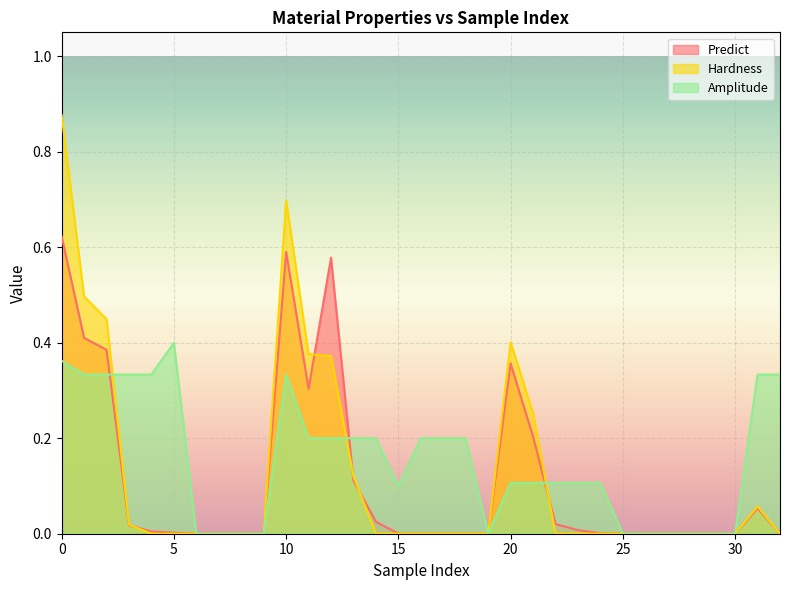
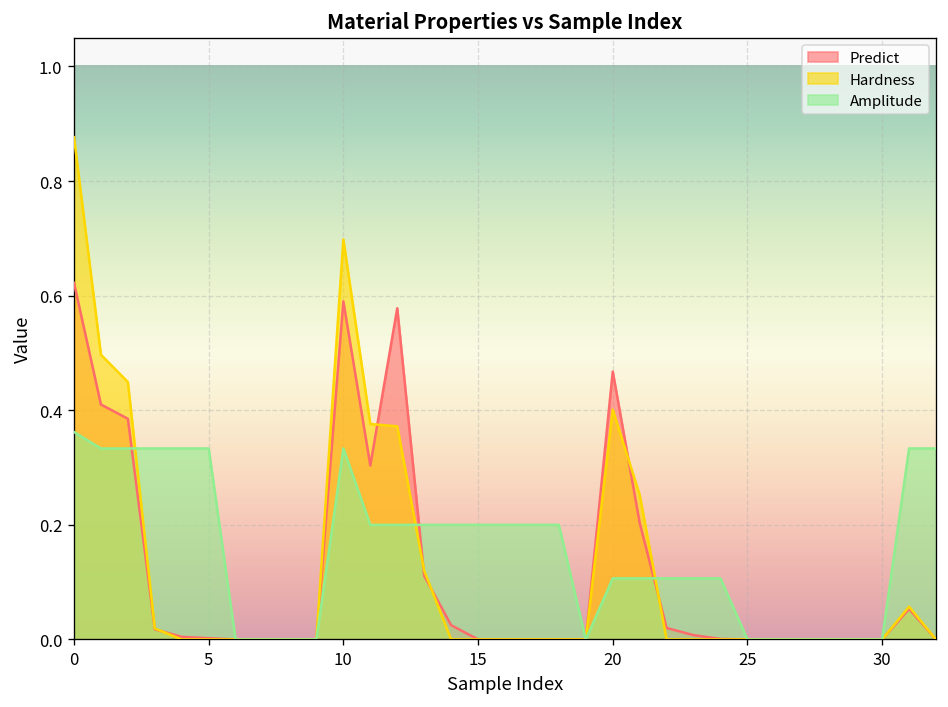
  {
    "Predict": {
      "0": 0.62,
      "10": 0.59,
-     "20": 0.36
+     "20": 0.47
    },
    "Hardness": {
      "0": 0.88,
      "10": 0.70,
      "20": 0.40
    },
    "Amplitude": {
      "0": 0.36,
-     "5": 0.40,
+     "5": 0.33,
      "10": 0.33,
-     "15": 0.1,
+     "15": 0.2,
      "20": 0.11
    }
  }
